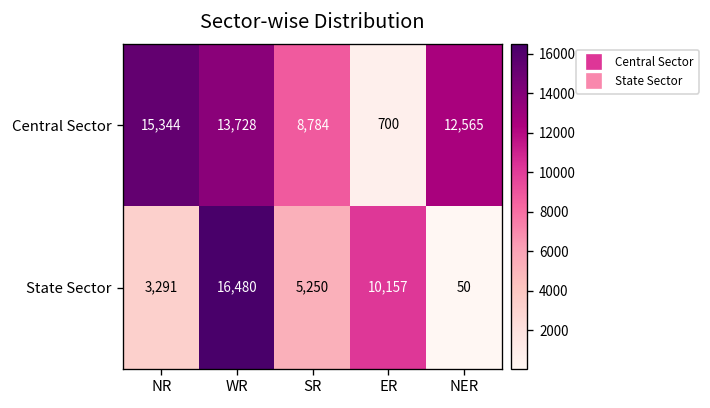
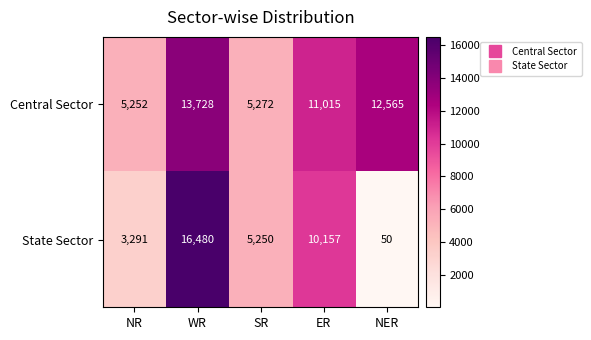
  {
    "Central Sector": {
-     "NR": "15,344",
+     "NR": "5,252",
      "WR": "13,728",
-     "SR": "8,784",
-     "ER": "700",
+     "SR": "5,272",
+     "ER": "11,015",
      "NER": "12,565"
    },
    "State Sector": {
      "NR": "3,291",
      "WR": "16,480",
      "SR": "5,250",
      "ER": "10,157",
      "NER": "50"
    }
  }
